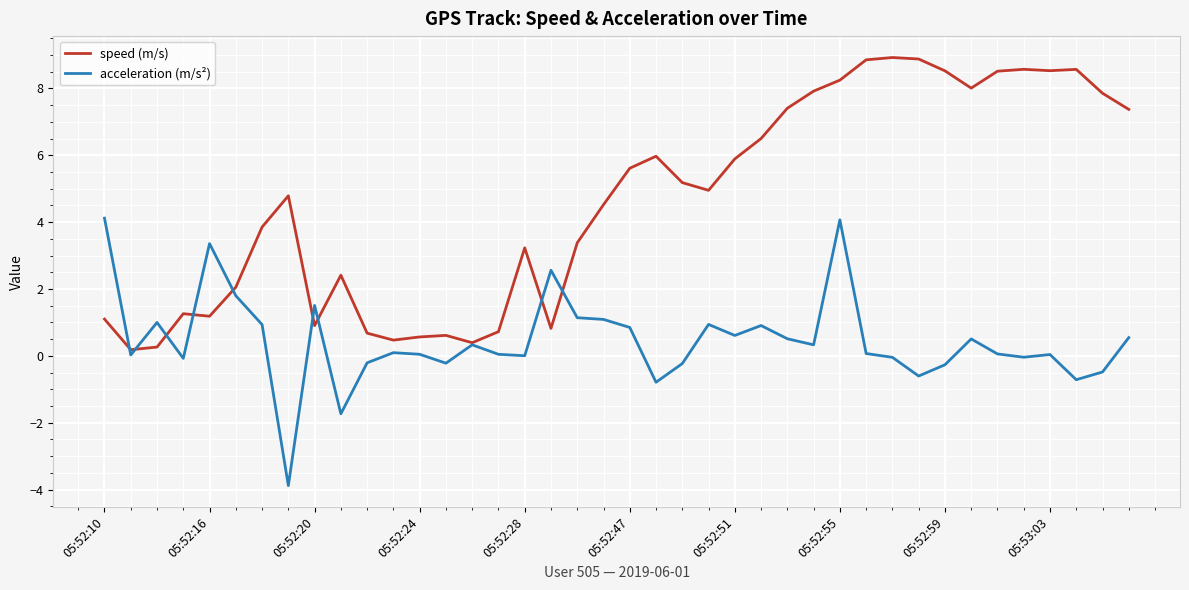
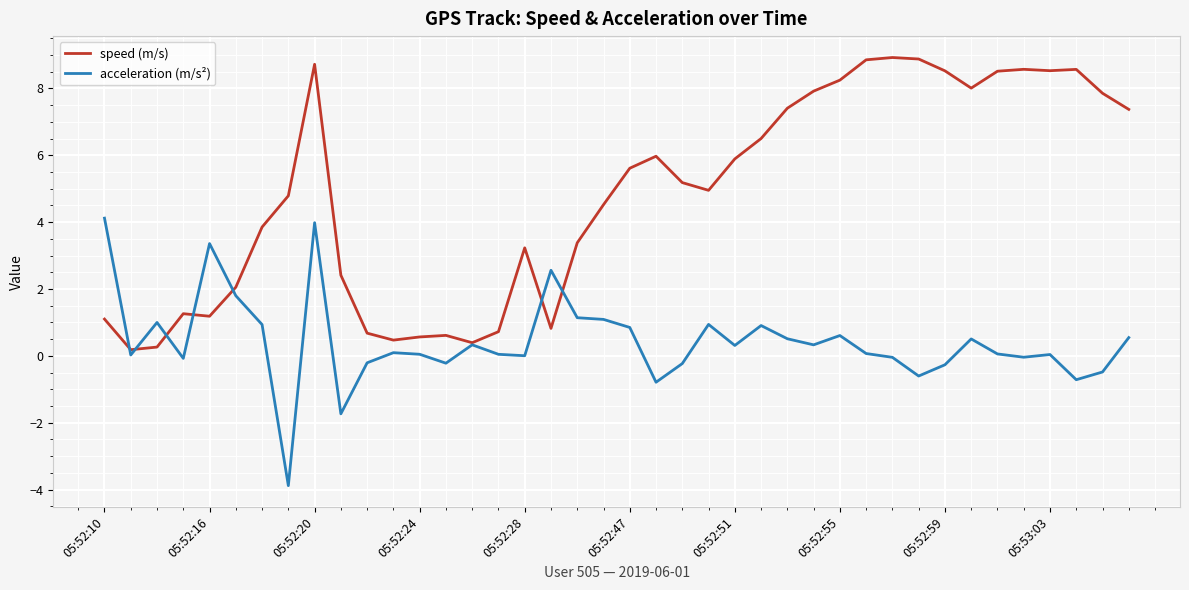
  {
    "speed (m/s)": {
      "05:52:10": 1.1,
      "05:52:16": 1.2,
-     "05:52:20": 0.9,
+     "05:52:20": 8.7,
      "05:52:24": 0.6,
      "05:52:28": 3.2,
      "05:52:47": 5.6,
      "05:52:51": 5.9,
      "05:52:55": 8.2,
      "05:52:59": 8.5,
      "05:53:03": 8.5
    },
    "acceleration (m/s²)": {
      "05:52:10": 4.1,
      "05:52:16": 3.4,
-     "05:52:20": 1.5,
+     "05:52:20": 4.0,
      "05:52:24": 0.0,
      "05:52:28": 0.0,
      "05:52:47": 0.8,
-     "05:52:51": 0.6,
-     "05:52:55": 4.1,
+     "05:52:51": 0.3,
+     "05:52:55": 0.6,
      "05:52:59": -0.3,
      "05:53:03": 0.0
    }
  }
